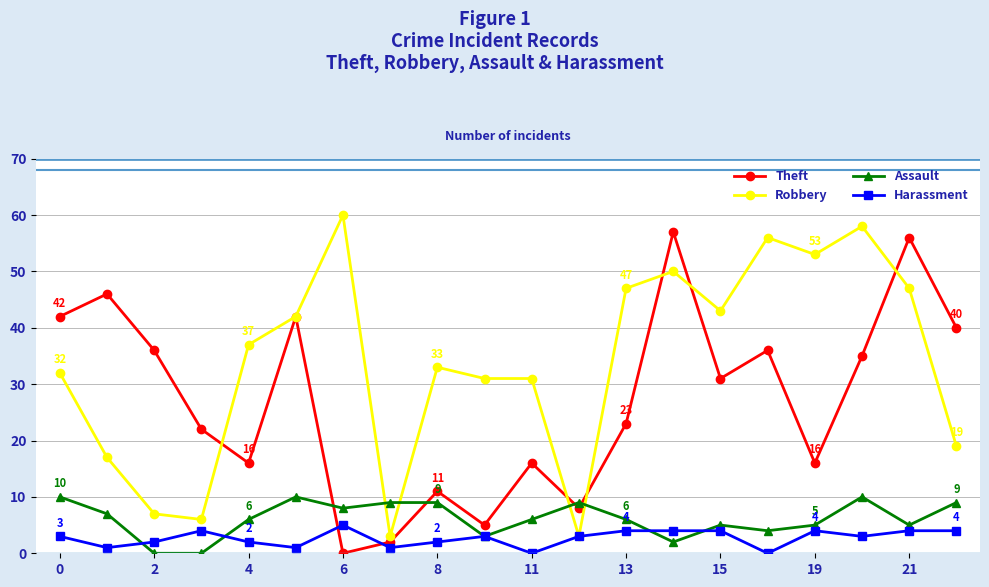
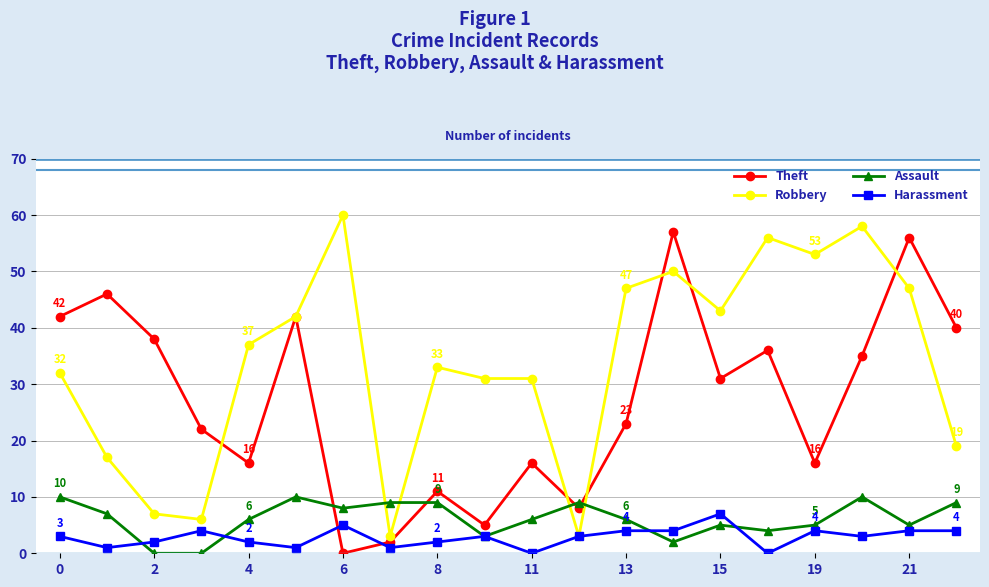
  {
    "Theft": {
-     "2": 36,
+     "2": 38,
      "6": 0,
      "11": 16,
      "15": 31,
      "21": 56
    },
    "Robbery": {
      "0": 32,
      "4": 37,
      "8": 33,
      "13": 47,
      "19": 53
    },
    "Assault": {
      "0": 10,
      "4": 6,
      "13": 6
    },
    "Harassment": {
      "2": 2,
      "6": 5,
      "11": 0,
-     "15": 4,
+     "15": 7,
      "21": 4
    }
  }
